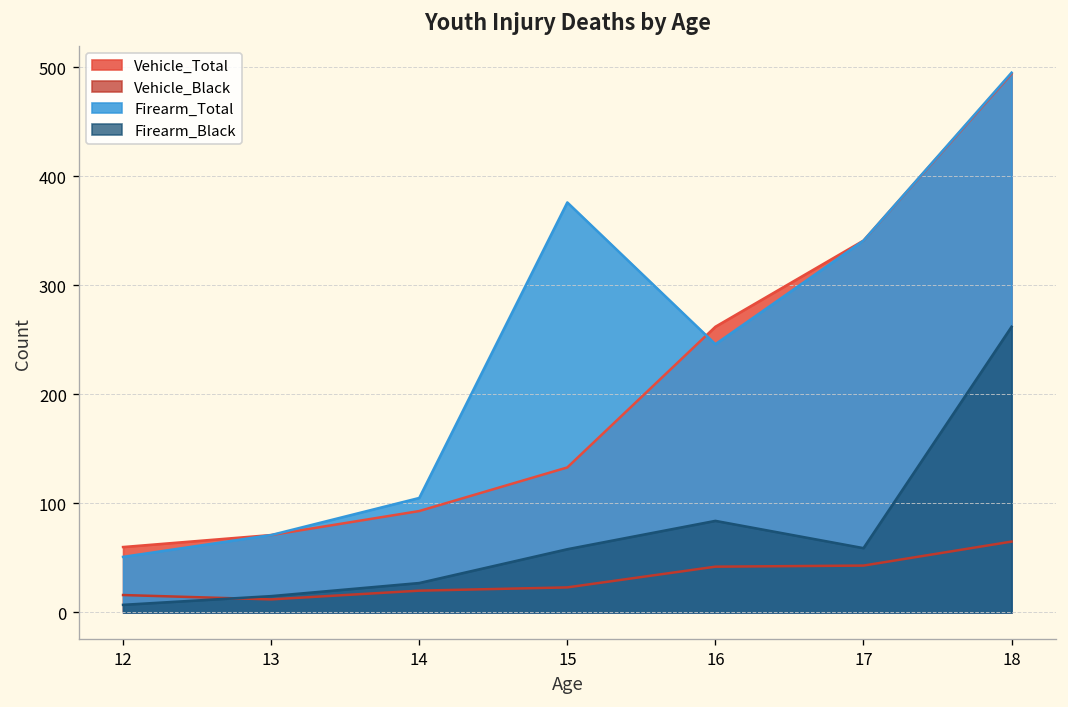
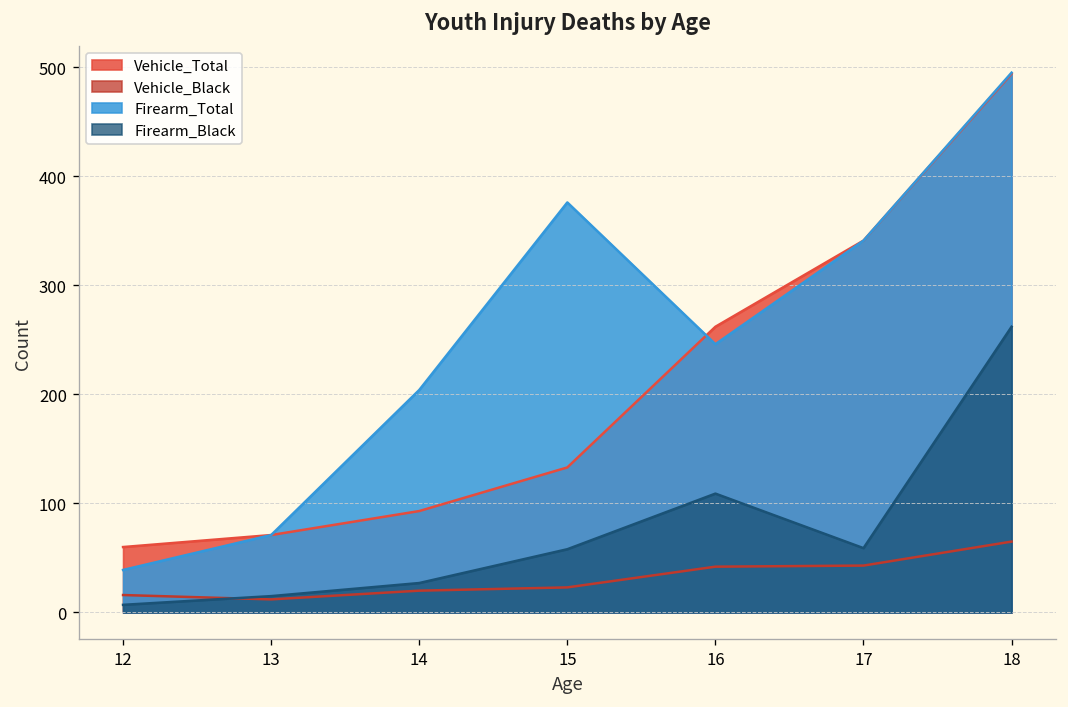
  {
    "Firearm_Total": {
-     "12": 50,
-     "14": 110,
+     "12": 40,
+     "14": 200,
      "15": 380,
      "16": 250
    },
    "Firearm_Black": {
      "12": 10,
      "13": 20,
      "14": 30,
      "15": 60,
-     "16": 80,
+     "16": 110,
      "17": 60,
      "18": 260
    }
  }
